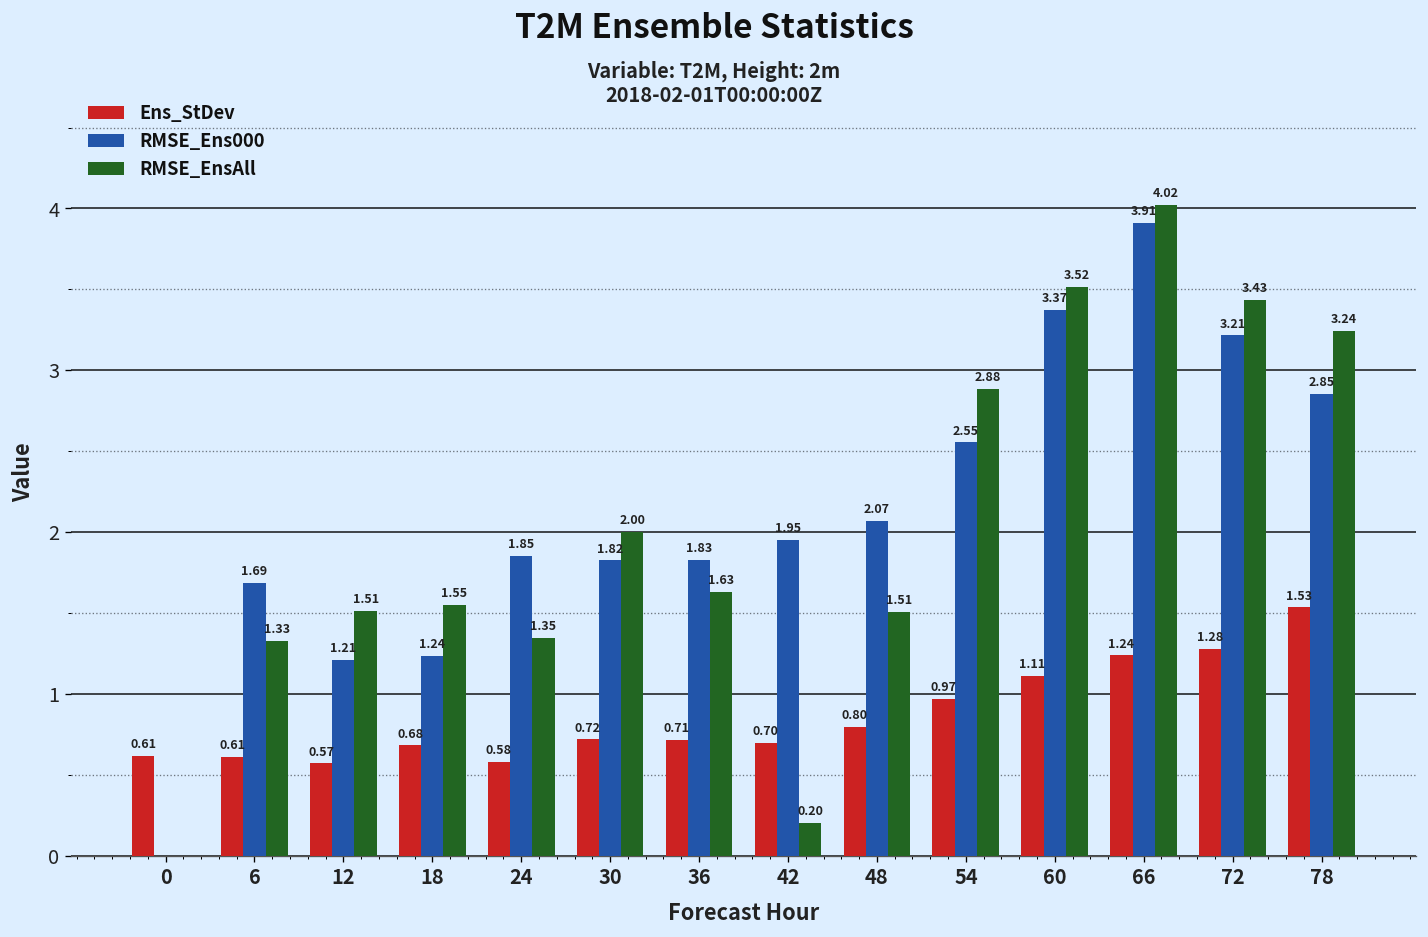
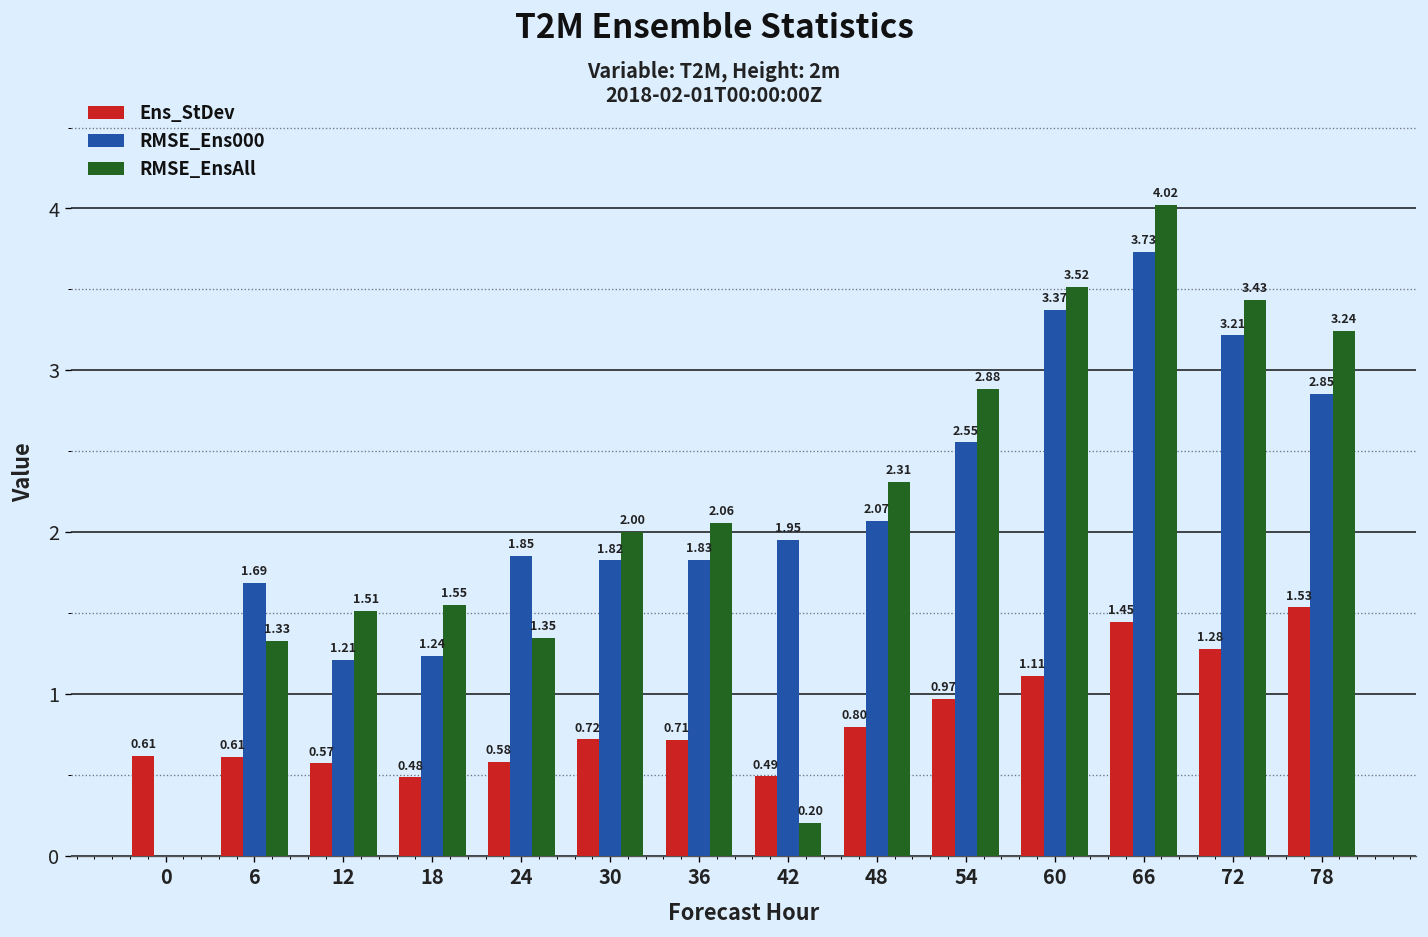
  {
    "Ens_StDev": {
      "0": 0.61,
      "6": 0.61,
      "12": 0.57,
-     "18": 0.68,
+     "18": 0.48,
      "24": 0.58,
      "30": 0.72,
      "36": 0.71,
-     "42": 0.70,
+     "42": 0.49,
      "48": 0.80,
      "54": 0.97,
      "60": 1.11,
-     "66": 1.24,
+     "66": 1.45,
      "72": 1.28,
      "78": 1.53
    },
    "RMSE_Ens000": {
      "6": 1.69,
      "12": 1.21,
      "18": 1.24,
      "24": 1.85,
      "30": 1.82,
      "36": 1.83,
      "42": 1.95,
      "48": 2.07,
      "54": 2.55,
      "60": 3.37,
-     "66": 3.91,
+     "66": 3.73,
      "72": 3.21,
      "78": 2.85
    },
    "RMSE_EnsAll": {
      "6": 1.33,
      "12": 1.51,
      "18": 1.55,
      "24": 1.35,
      "30": 2.00,
-     "36": 1.63,
+     "36": 2.06,
      "42": 0.20,
-     "48": 1.51,
+     "48": 2.31,
      "54": 2.88,
      "60": 3.52,
      "66": 4.02,
      "72": 3.43,
      "78": 3.24
    }
  }
